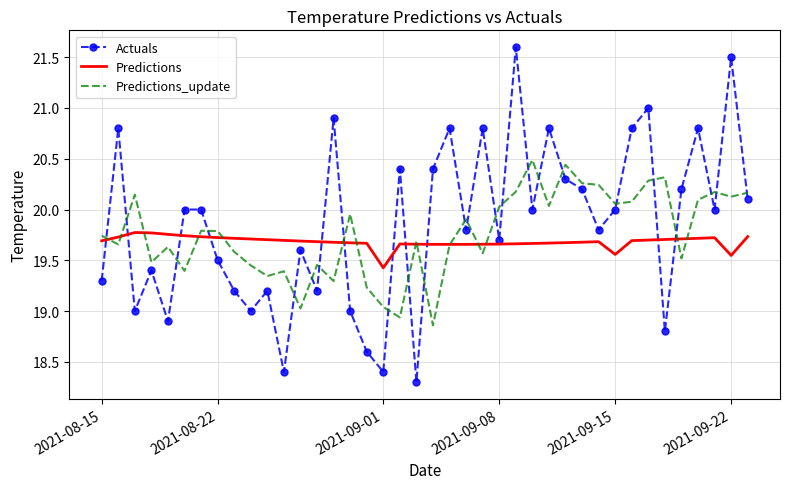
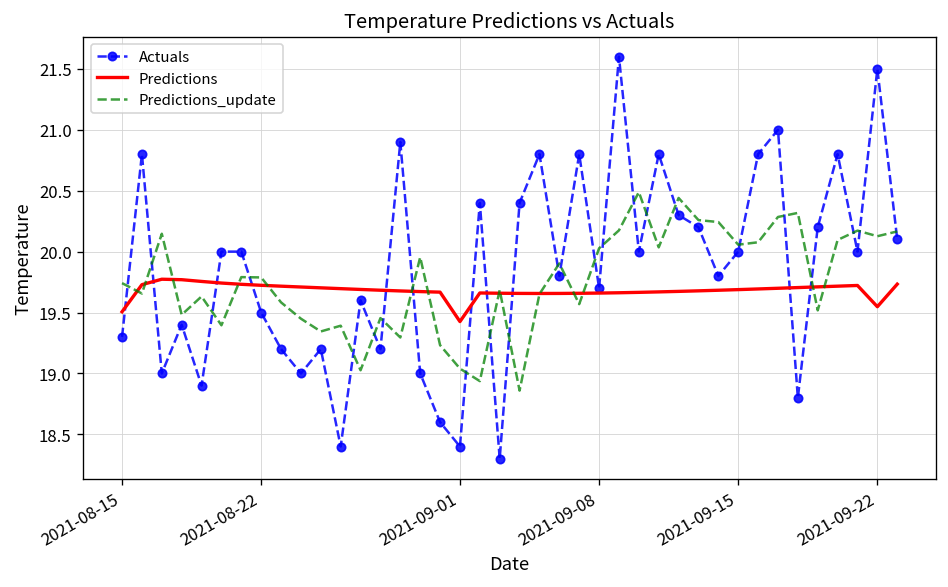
  {
    "Actuals": {
      "2021-08-15": 19.30,
      "2021-08-22": 19.50,
      "2021-09-01": 18.40,
      "2021-09-08": 19.70,
      "2021-09-15": 20.00,
      "2021-09-22": 21.50
    },
    "Predictions": {
-     "2021-08-15": 19.69,
+     "2021-08-15": 19.51,
      "2021-08-22": 19.72,
      "2021-09-01": 19.43,
      "2021-09-08": 19.66,
-     "2021-09-15": 19.56,
+     "2021-09-15": 19.69,
      "2021-09-22": 19.55
    },
    "Predictions_update": {
      "2021-08-15": 19.74,
      "2021-08-22": 19.79,
      "2021-09-01": 19.04,
      "2021-09-08": 20.03,
      "2021-09-15": 20.06,
      "2021-09-22": 20.13
    }
  }
